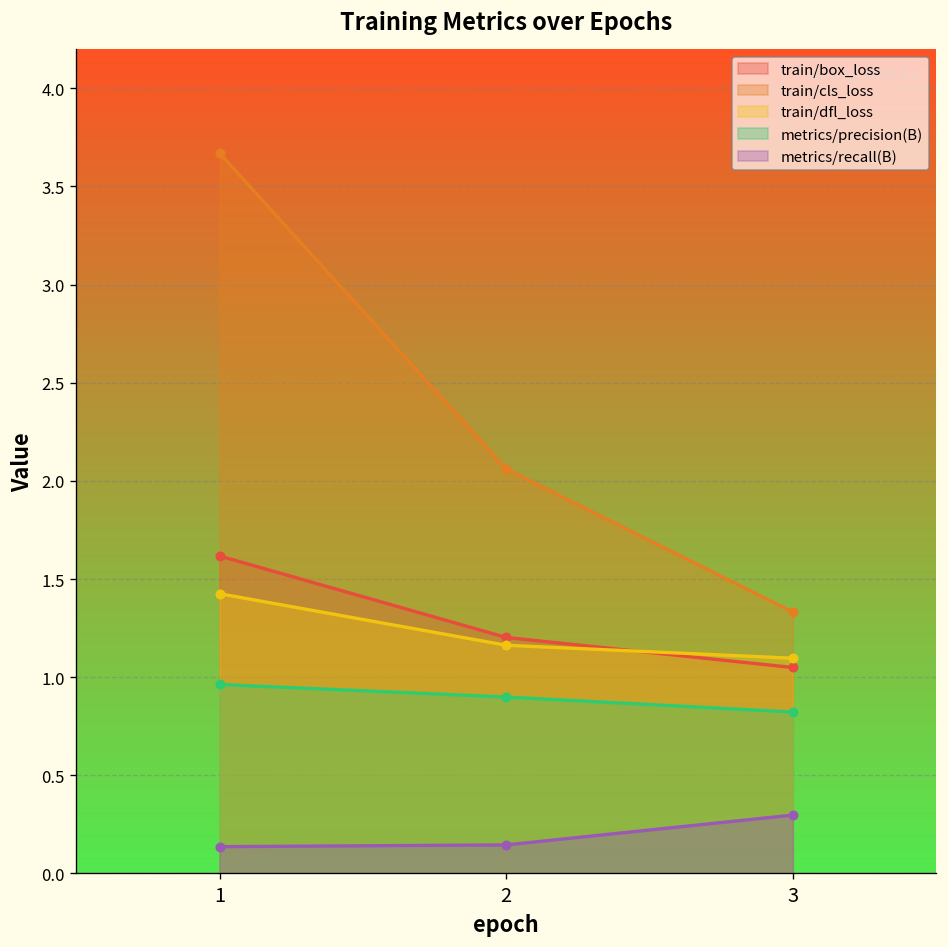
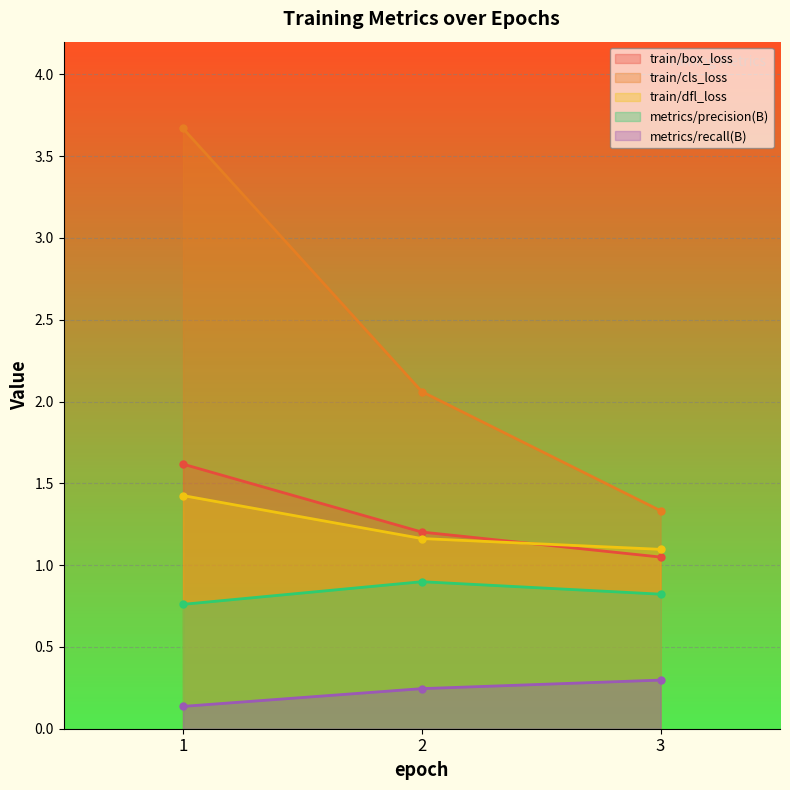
  {
    "metrics/precision(B)": {
-     "1": 0.96,
+     "1": 0.76,
      "2": 0.90,
      "3": 0.82
    },
    "metrics/recall(B)": {
      "1": 0.14,
-     "2": 0.15,
+     "2": 0.25,
      "3": 0.30
    }
  }
